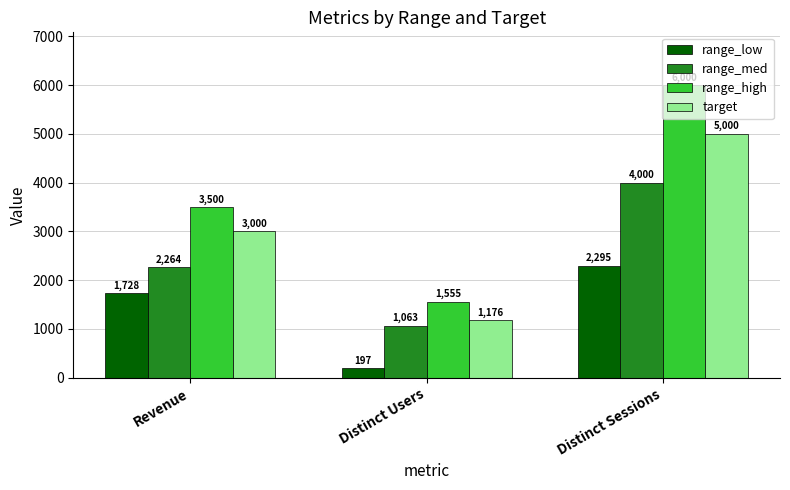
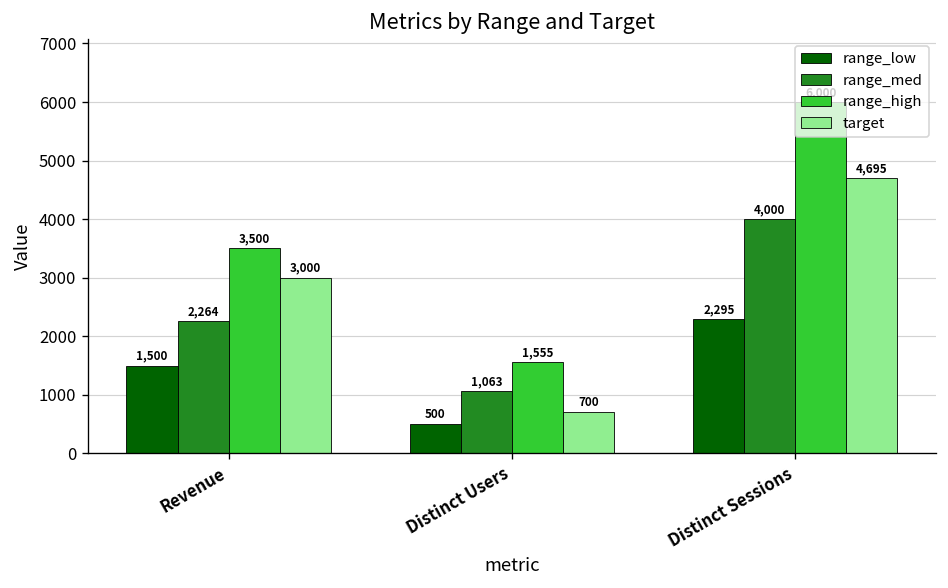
  {
    "range_low": {
-     "Revenue": "1,728",
-     "Distinct Users": "197",
+     "Revenue": "1,500",
+     "Distinct Users": "500",
      "Distinct Sessions": "2,295"
    },
    "range_med": {
      "Revenue": "2,264",
      "Distinct Users": "1,063",
      "Distinct Sessions": "4,000"
    },
    "range_high": {
      "Revenue": "3,500",
      "Distinct Users": "1,555"
    },
    "target": {
      "Revenue": "3,000",
-     "Distinct Users": "1,176",
-     "Distinct Sessions": "5,000"
+     "Distinct Users": "700",
+     "Distinct Sessions": "4,695"
    }
  }
